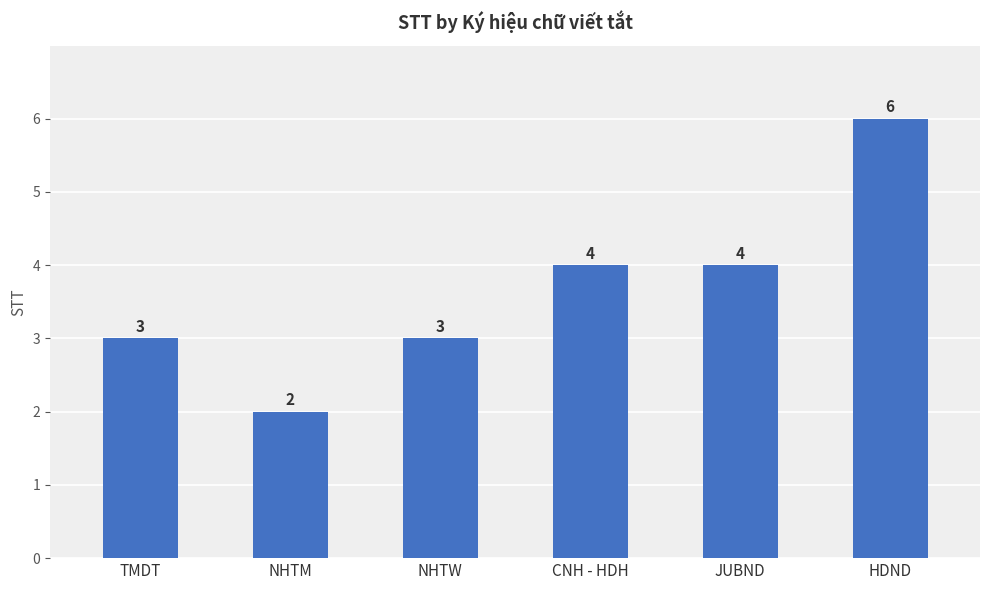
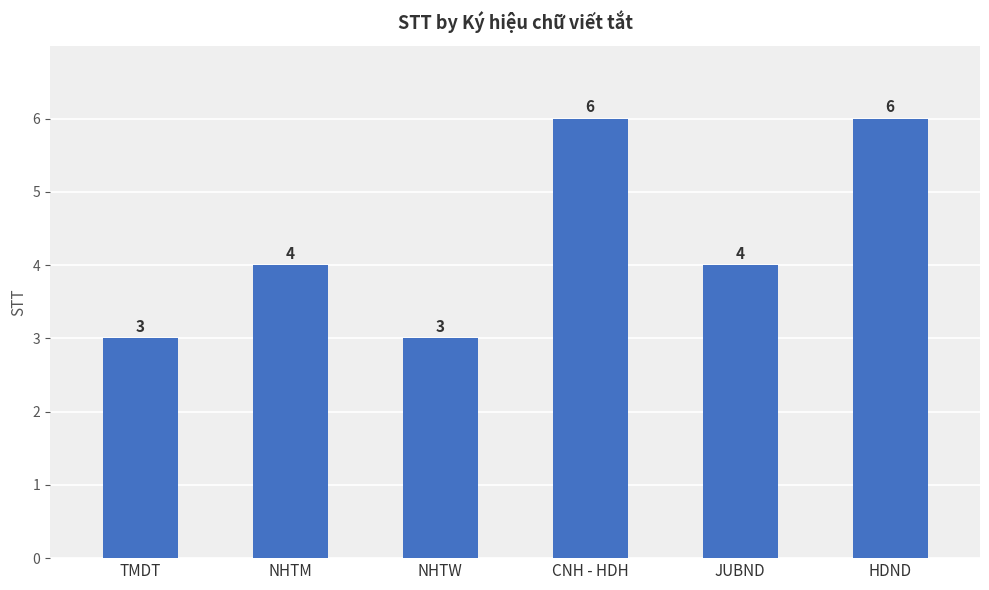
  {
    "TMDT": 3,
-   "NHTM": 2,
+   "NHTM": 4,
    "NHTW": 3,
-   "CNH - HDH": 4,
+   "CNH - HDH": 6,
    "JUBND": 4,
    "HDND": 6
  }
